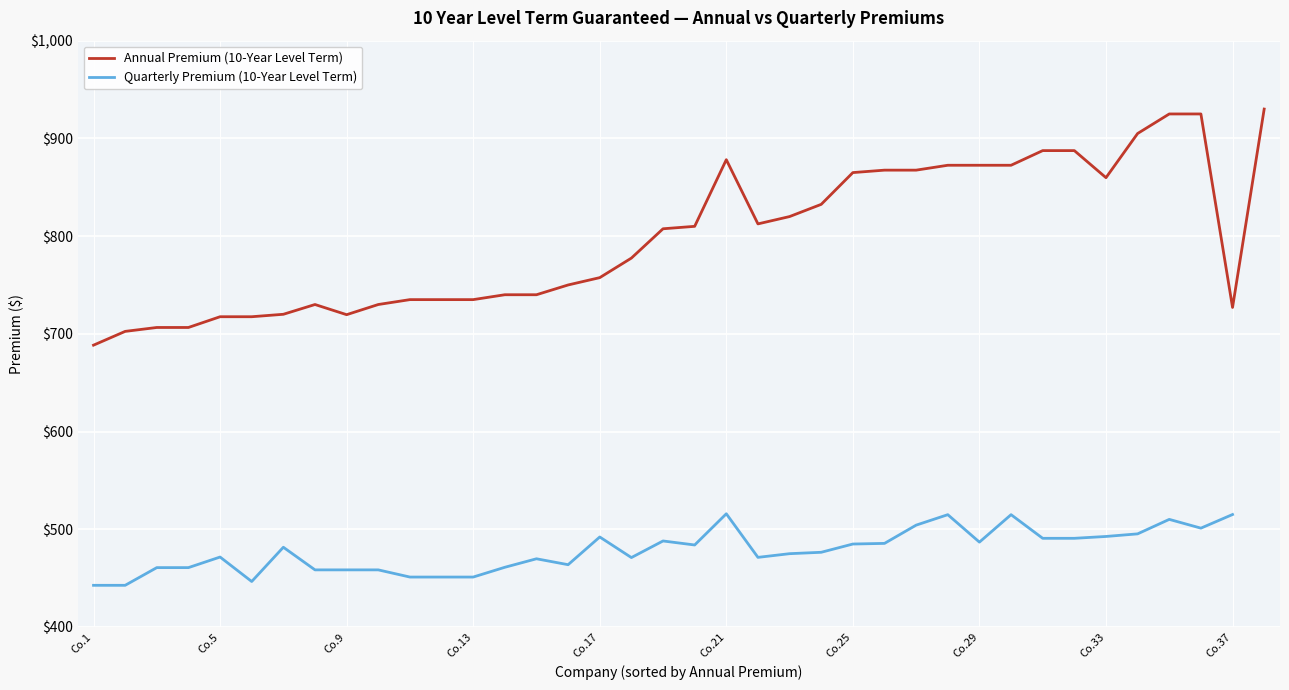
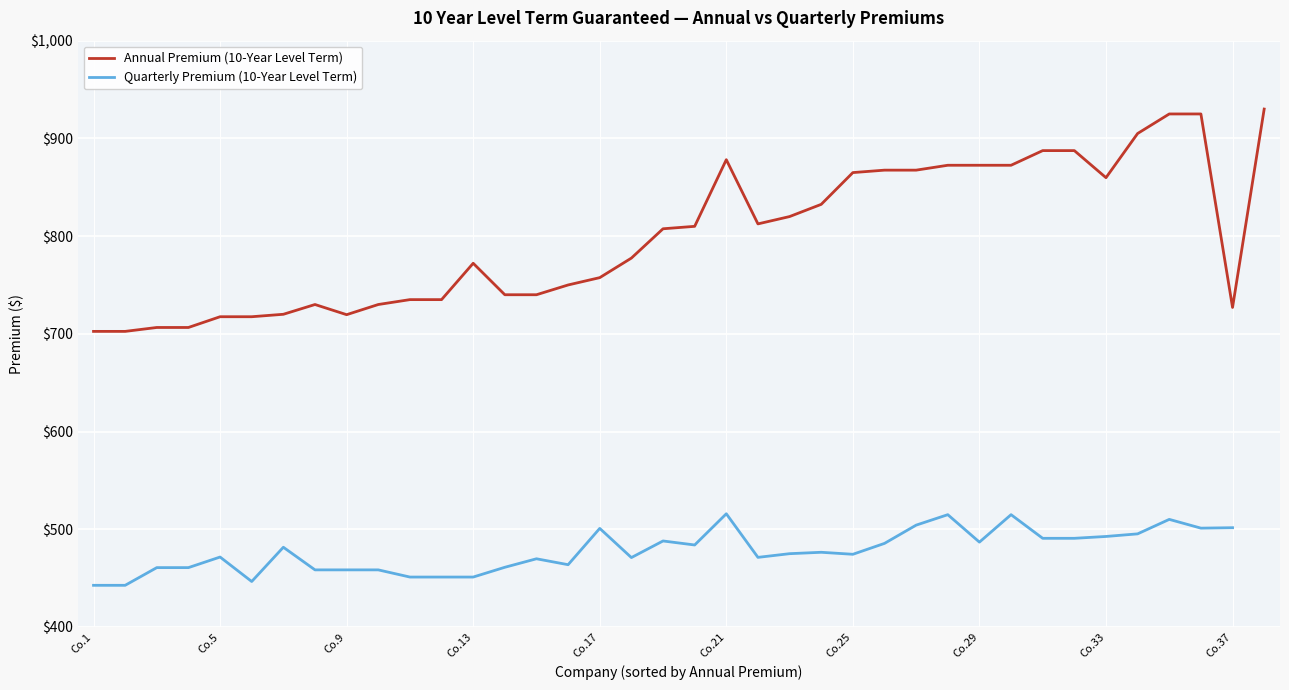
  {
    "Annual Premium (10-Year Level Term)": {
-     "Co.1": "$690",
+     "Co.1": "$700",
      "Co.5": "$720",
      "Co.9": "$720",
-     "Co.13": "$740",
+     "Co.13": "$770",
      "Co.17": "$760",
      "Co.21": "$880",
      "Co.25": "$870",
      "Co.29": "$870",
      "Co.33": "$860",
      "Co.37": "$730"
    },
    "Quarterly Premium (10-Year Level Term)": {
      "Co.1": "$440",
      "Co.5": "$470",
      "Co.9": "$460",
      "Co.13": "$450",
-     "Co.17": "$490",
+     "Co.17": "$500",
      "Co.21": "$520",
-     "Co.25": "$480",
+     "Co.25": "$470",
      "Co.29": "$490",
      "Co.33": "$490",
-     "Co.37": "$520"
+     "Co.37": "$500"
    }
  }
